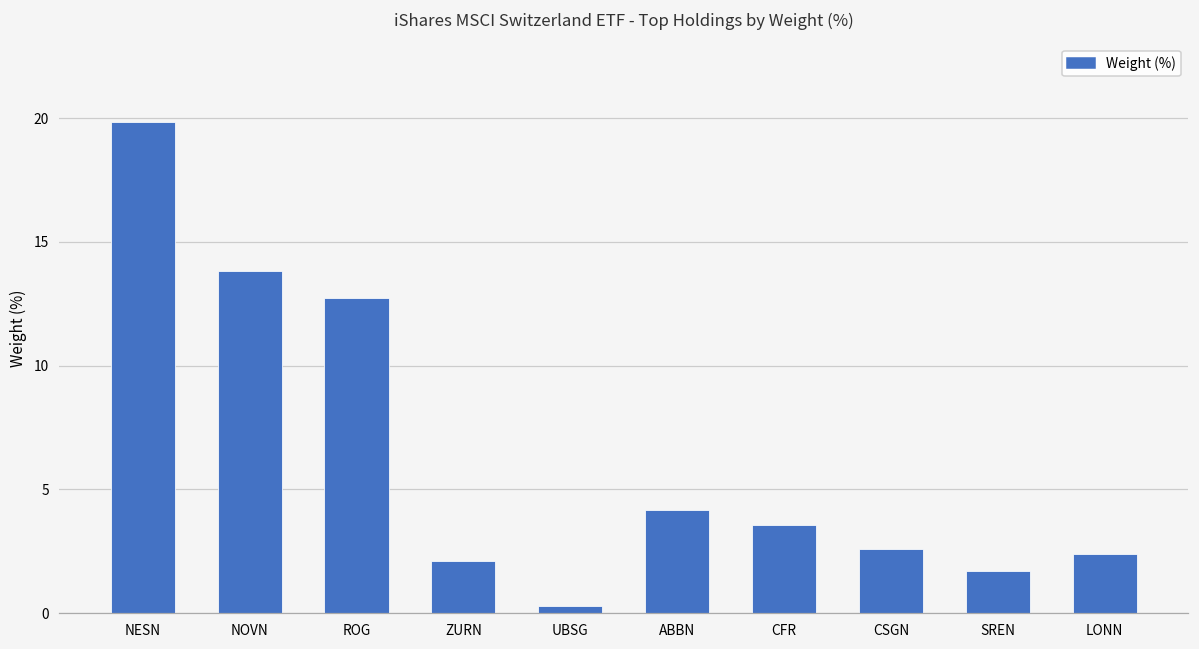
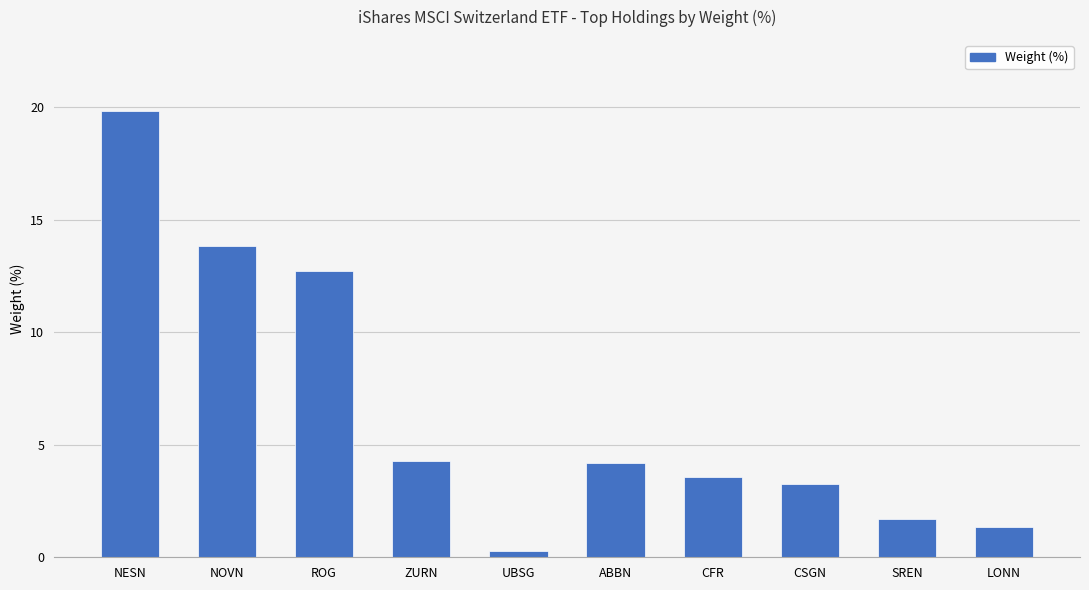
  {
    "NESN": 19.8,
    "NOVN": 13.8,
    "ROG": 12.7,
-   "ZURN": 2.1,
+   "ZURN": 4.3,
    "UBSG": 0.3,
    "ABBN": 4.2,
    "CFR": 3.6,
-   "CSGN": 2.6,
+   "CSGN": 3.2,
    "SREN": 1.7,
-   "LONN": 2.4
+   "LONN": 1.3
  }
